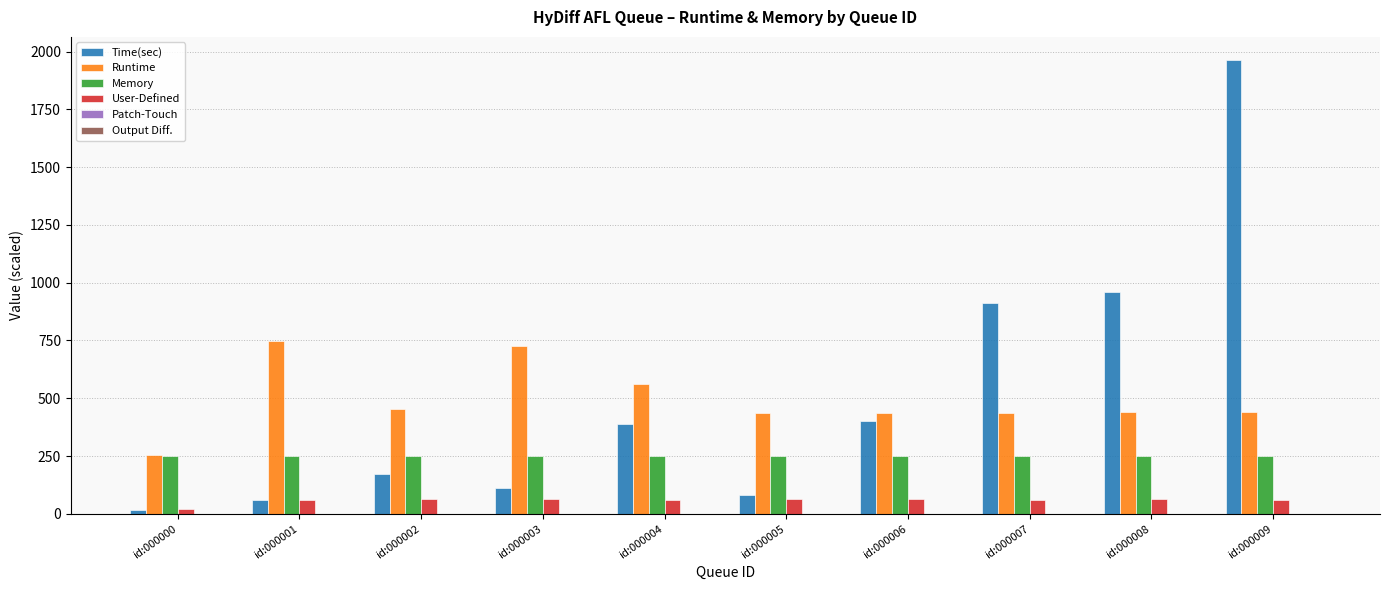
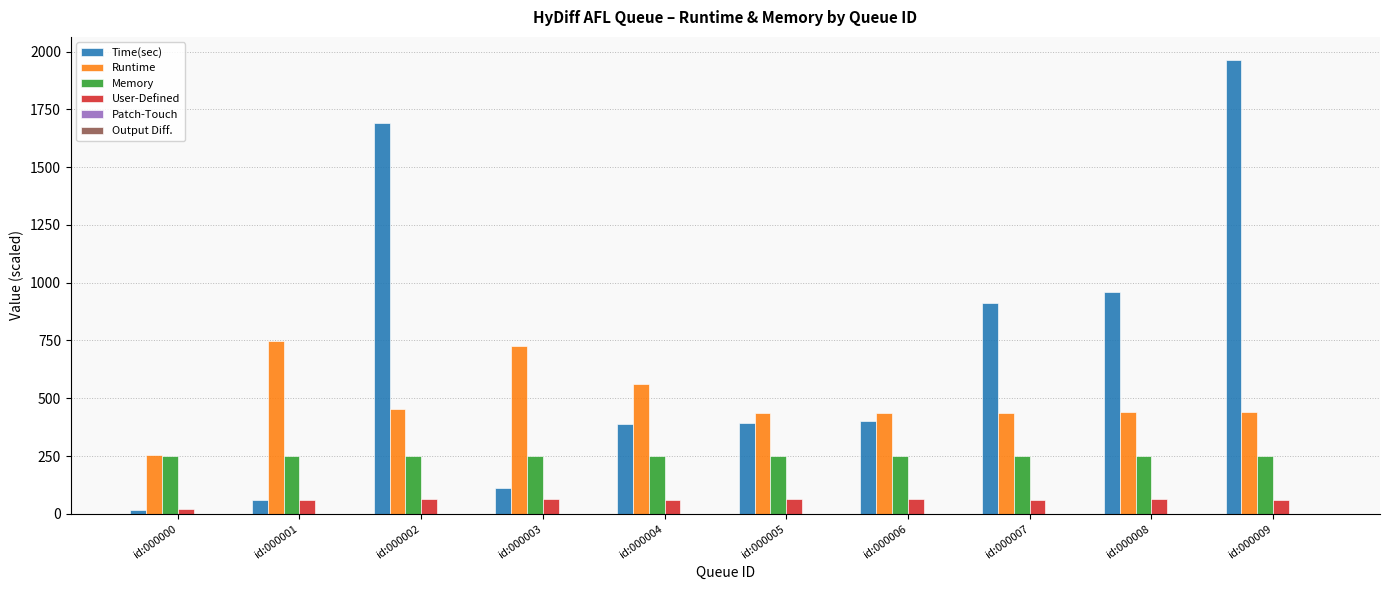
  {
    "Time(sec)": {
      "id:000000": 20,
      "id:000001": 60,
-     "id:000002": 170,
+     "id:000002": 1690,
      "id:000003": 110,
      "id:000004": 390,
-     "id:000005": 80,
+     "id:000005": 400,
      "id:000006": 400,
      "id:000007": 910,
      "id:000008": 960,
      "id:000009": 1970
    },
    "Runtime": {
      "id:000000": 260,
      "id:000001": 750,
      "id:000002": 450,
      "id:000003": 730,
      "id:000004": 560,
      "id:000005": 430,
      "id:000006": 440,
      "id:000007": 440,
      "id:000008": 440,
      "id:000009": 440
    },
    "Memory": {
      "id:000000": 250,
      "id:000001": 250,
      "id:000002": 250,
      "id:000003": 250,
      "id:000004": 250,
      "id:000005": 250,
      "id:000006": 250,
      "id:000007": 250,
      "id:000008": 250,
      "id:000009": 250
    },
    "User-Defined": {
      "id:000000": 20,
      "id:000001": 60,
      "id:000002": 60,
      "id:000003": 60,
      "id:000004": 60,
      "id:000005": 60,
      "id:000006": 60,
      "id:000007": 60,
      "id:000008": 60,
      "id:000009": 60
    },
    "Patch-Touch": {
      "id:000000": 0,
      "id:000001": 0,
      "id:000002": 0,
      "id:000003": 0,
      "id:000004": 0,
      "id:000005": 0,
      "id:000006": 0,
      "id:000007": 0,
      "id:000008": 0,
      "id:000009": 0
    },
    "Output Diff.": {
      "id:000000": 0,
      "id:000001": 0,
      "id:000002": 0,
      "id:000003": 0,
      "id:000004": 0,
      "id:000005": 0,
      "id:000006": 0,
      "id:000007": 0,
      "id:000008": 0,
      "id:000009": 0
    }
  }
